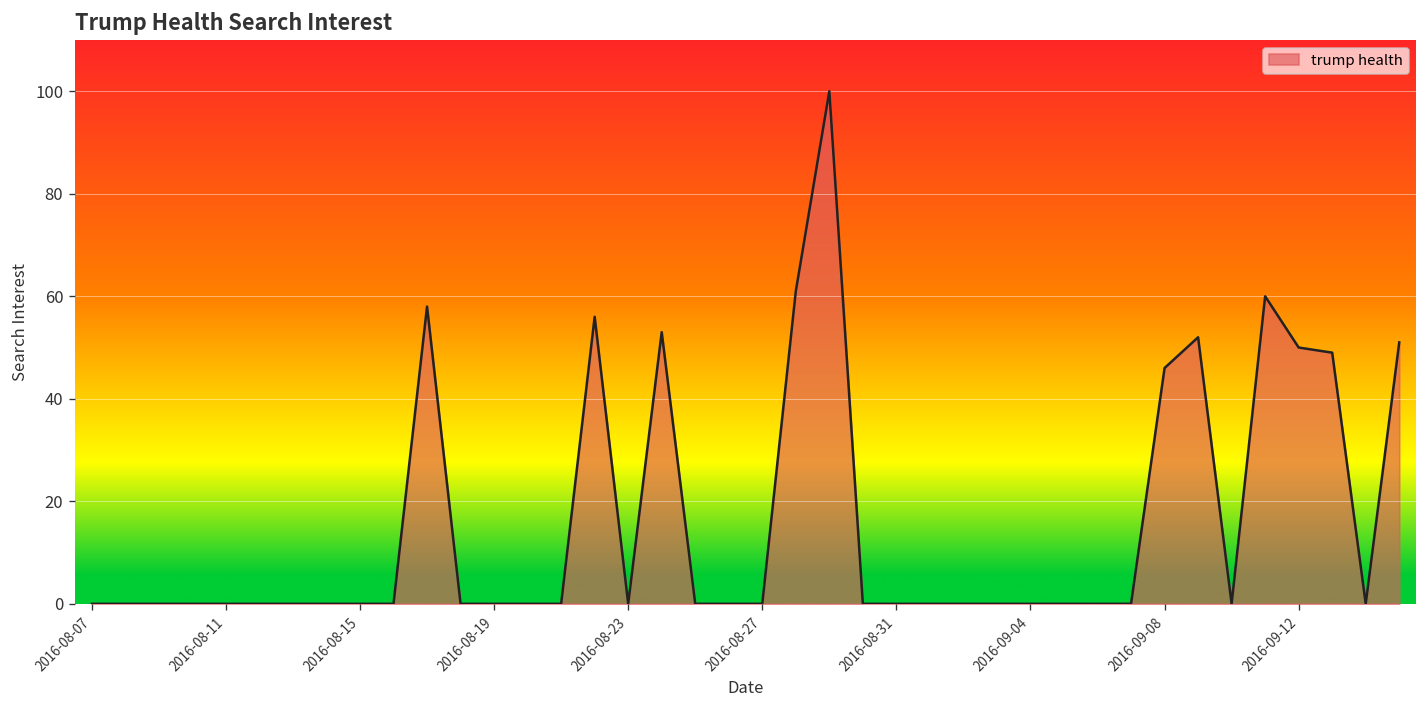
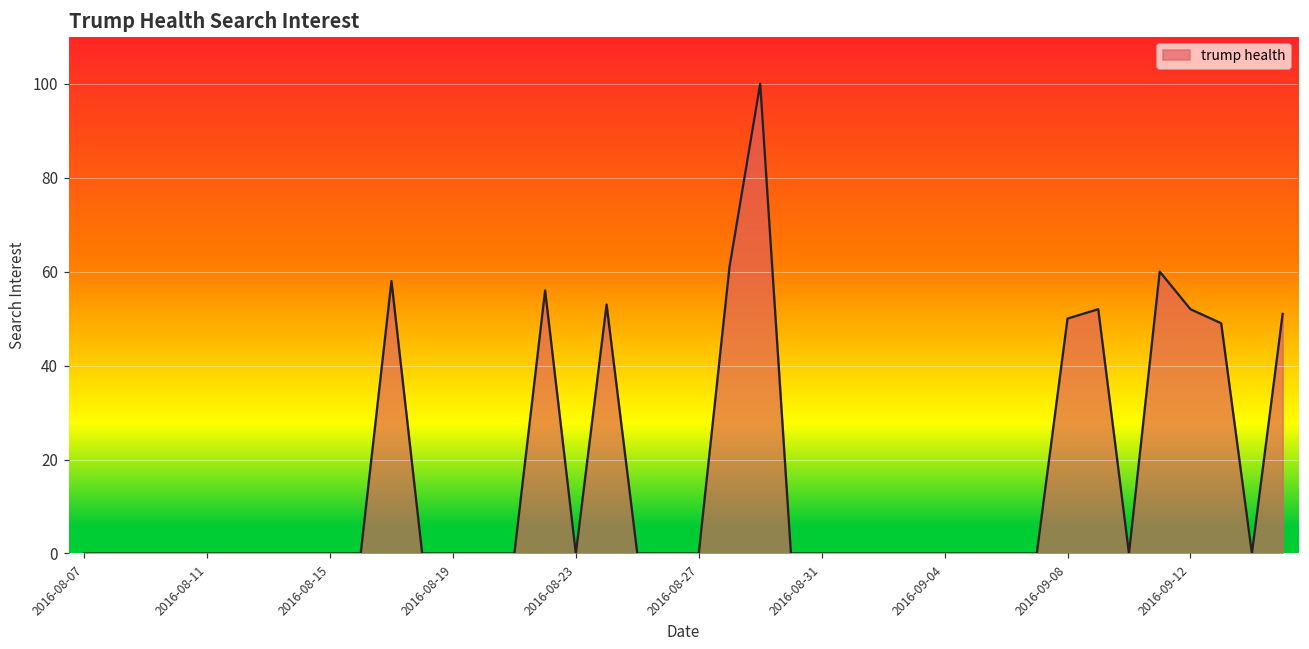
  {
    "2016-08-07": 0,
    "2016-08-11": 0,
    "2016-08-15": 0,
    "2016-08-19": 0,
    "2016-08-23": 0,
    "2016-08-27": 0,
    "2016-08-31": 0,
    "2016-09-04": 0,
-   "2016-09-08": 46,
-   "2016-09-12": 50
+   "2016-09-08": 50,
+   "2016-09-12": 52
  }
